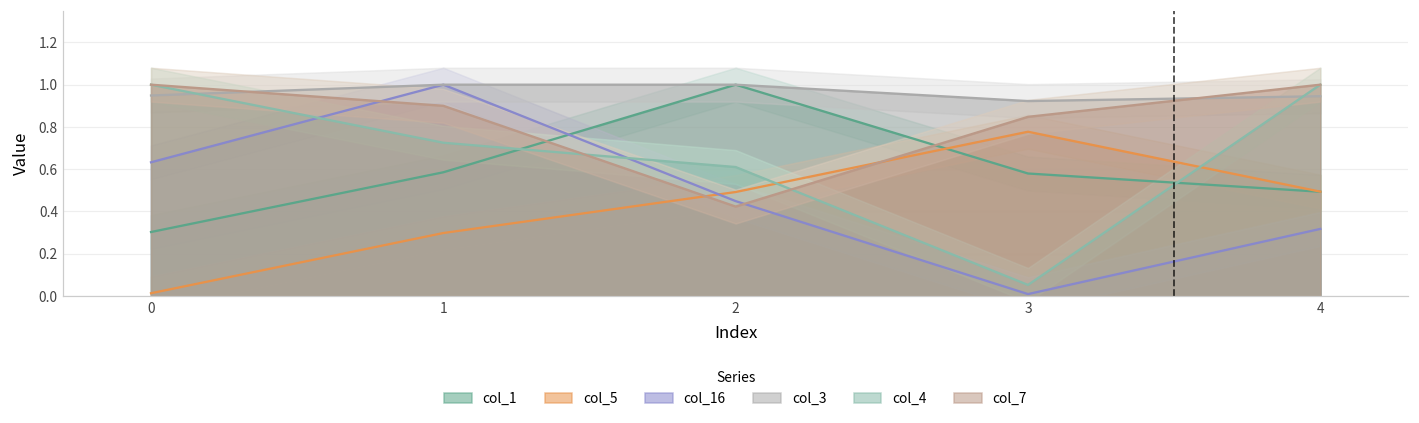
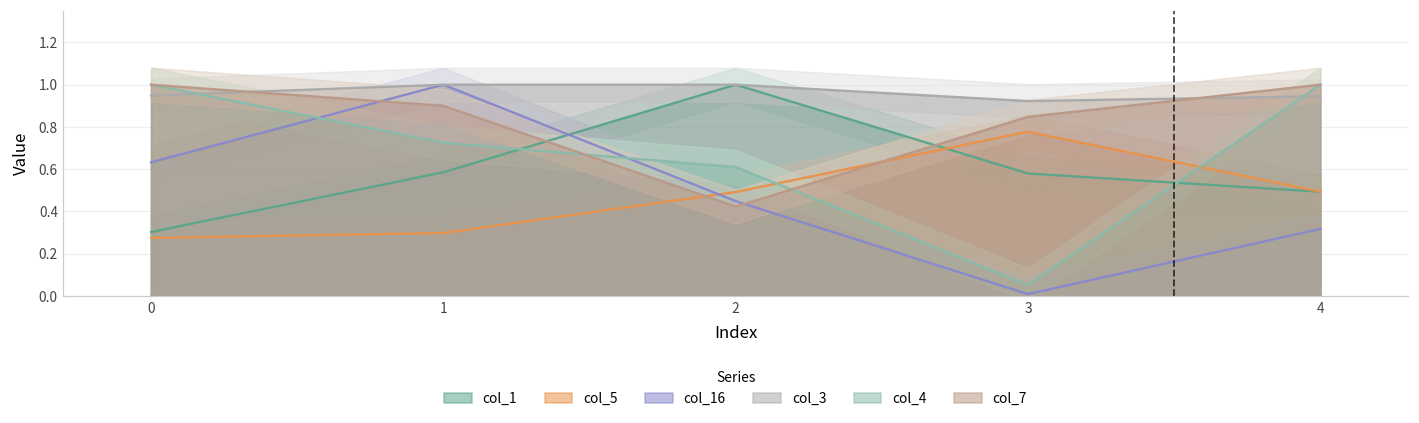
  {
    "col_5": {
-     "0": 0.01,
+     "0": 0.27,
      "1": 0.30,
      "3": 0.78
    }
  }
